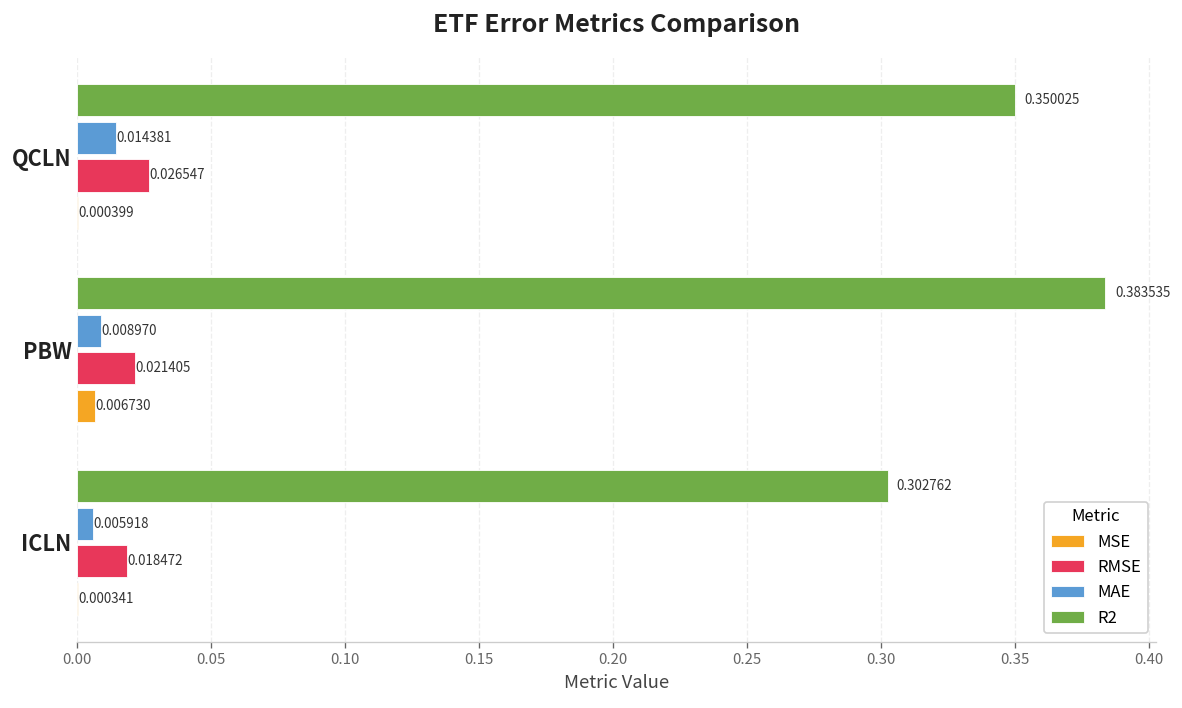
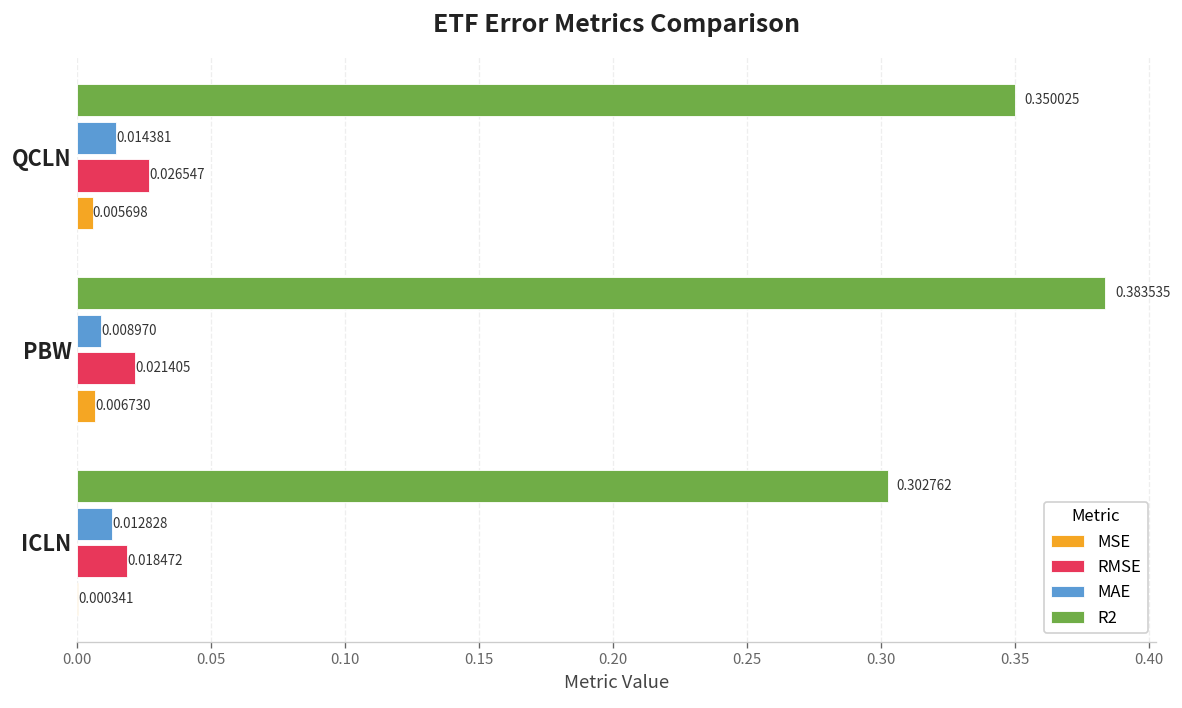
  {
    "MSE": {
-     "QCLN": 0.000399,
+     "QCLN": 0.005698,
      "PBW": 0.006730,
      "ICLN": 0.000341
    },
    "RMSE": {
      "QCLN": 0.026547,
      "PBW": 0.021405,
      "ICLN": 0.018472
    },
    "MAE": {
      "QCLN": 0.014381,
      "PBW": 0.008970,
-     "ICLN": 0.005918
+     "ICLN": 0.012828
    },
    "R2": {
      "QCLN": 0.350025,
      "PBW": 0.383535,
      "ICLN": 0.302762
    }
  }
